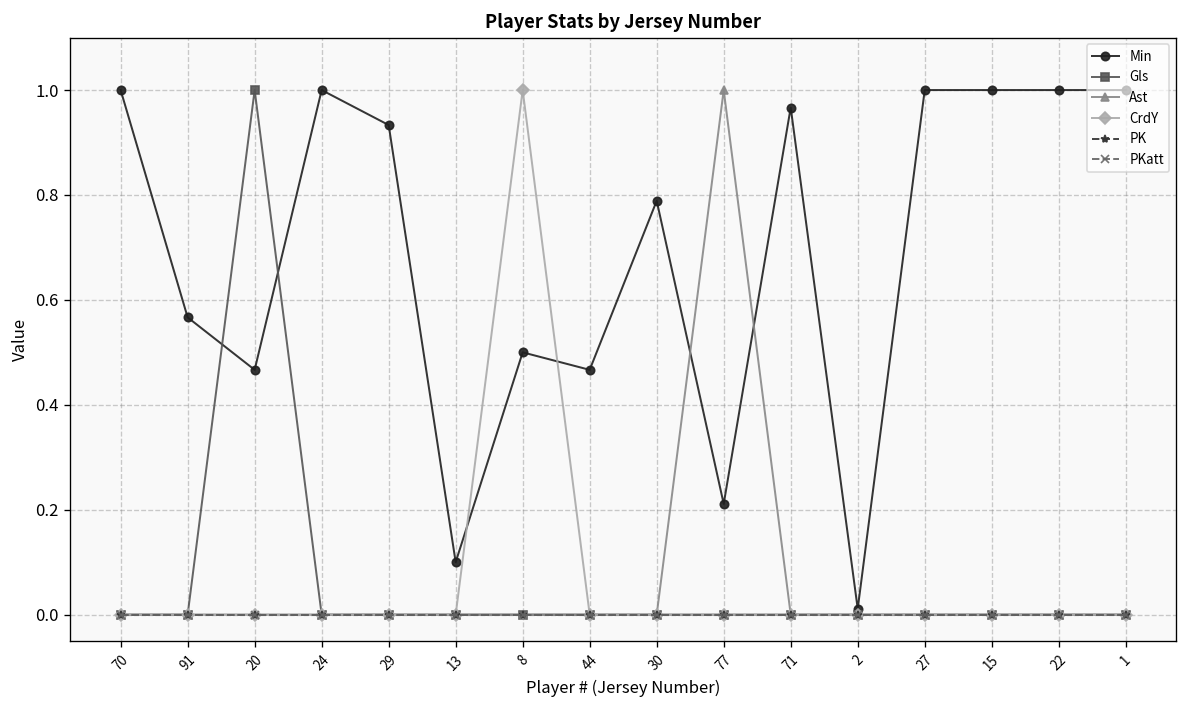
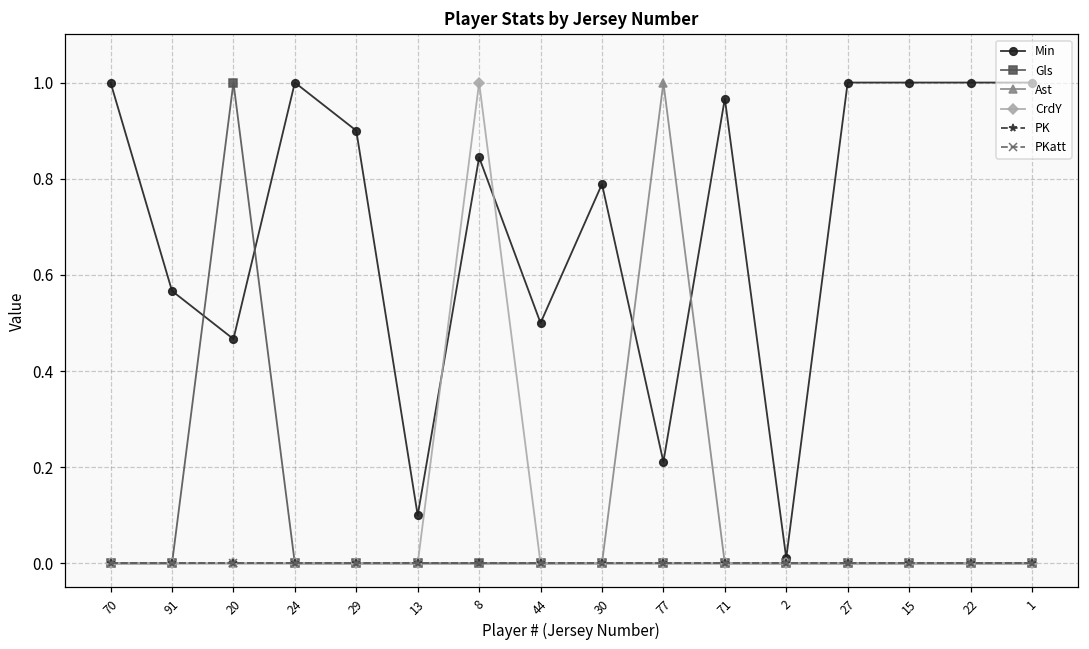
  {
    "Min": {
      "70": 1.00,
      "91": 0.57,
      "20": 0.47,
      "24": 1.00,
-     "29": 0.93,
+     "29": 0.90,
      "13": 0.10,
-     "8": 0.50,
-     "44": 0.47,
+     "8": 0.84,
+     "44": 0.50,
      "30": 0.79,
      "77": 0.21,
      "71": 0.97,
      "2": 0.01,
      "27": 1.00,
      "15": 1.00,
      "22": 1.00
    }
  }
